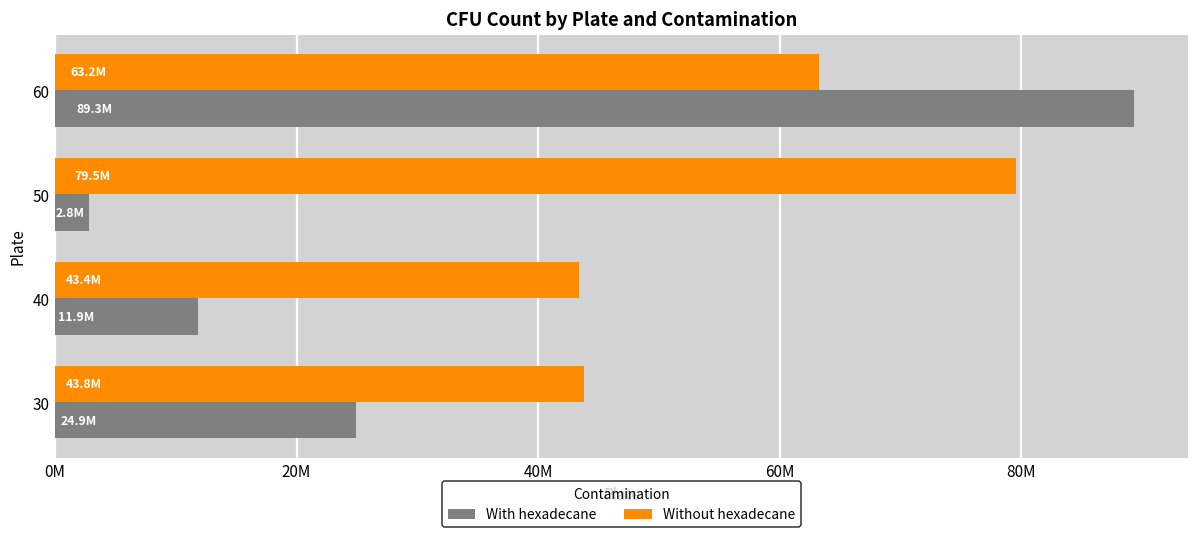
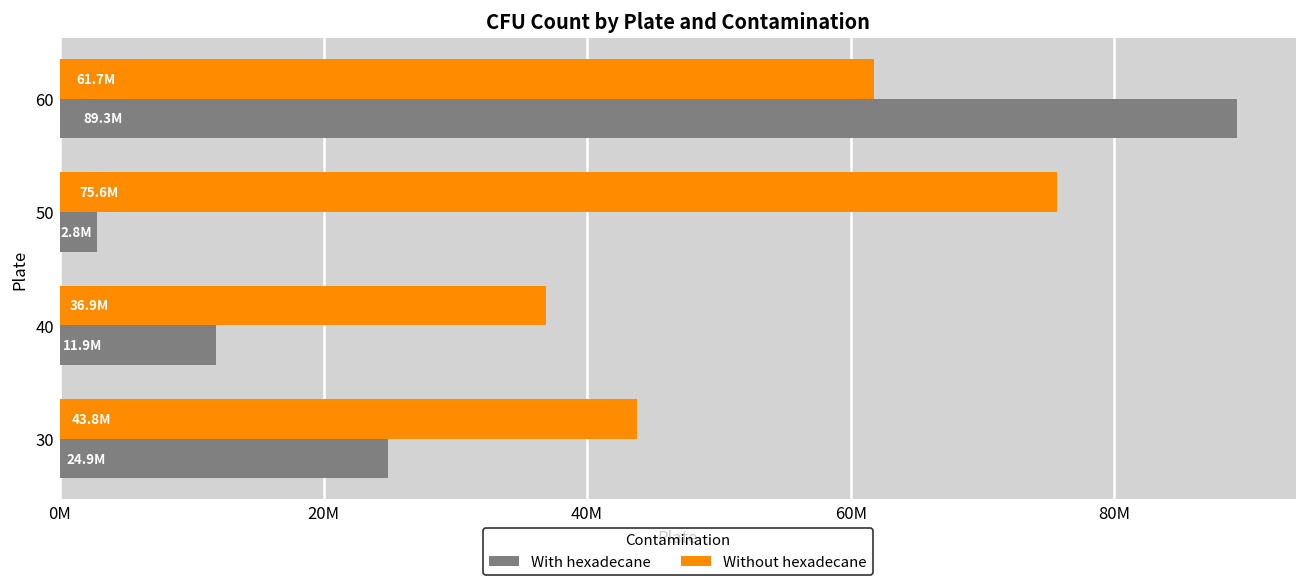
  {
    "With hexadecane": {
      "60": "89.3M",
      "50": "2.8M",
      "40": "11.9M",
      "30": "24.9M"
    },
    "Without hexadecane": {
-     "60": "63.2M",
-     "50": "79.5M",
-     "40": "43.4M",
+     "60": "61.7M",
+     "50": "75.6M",
+     "40": "36.9M",
      "30": "43.8M"
    }
  }
